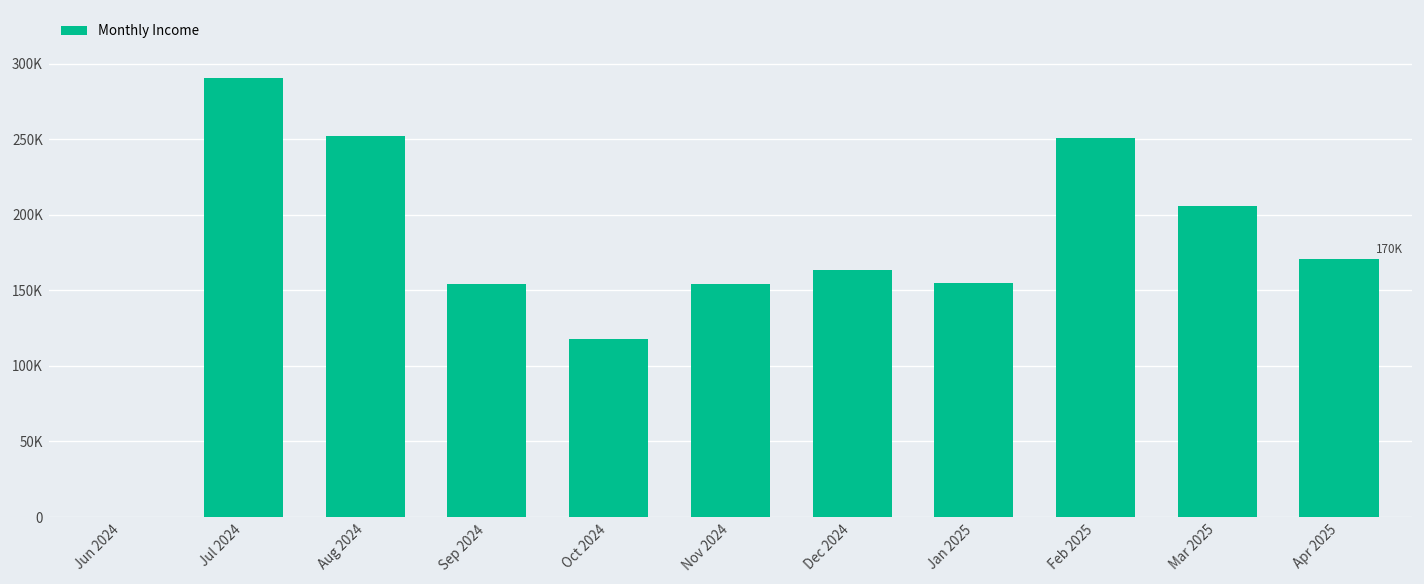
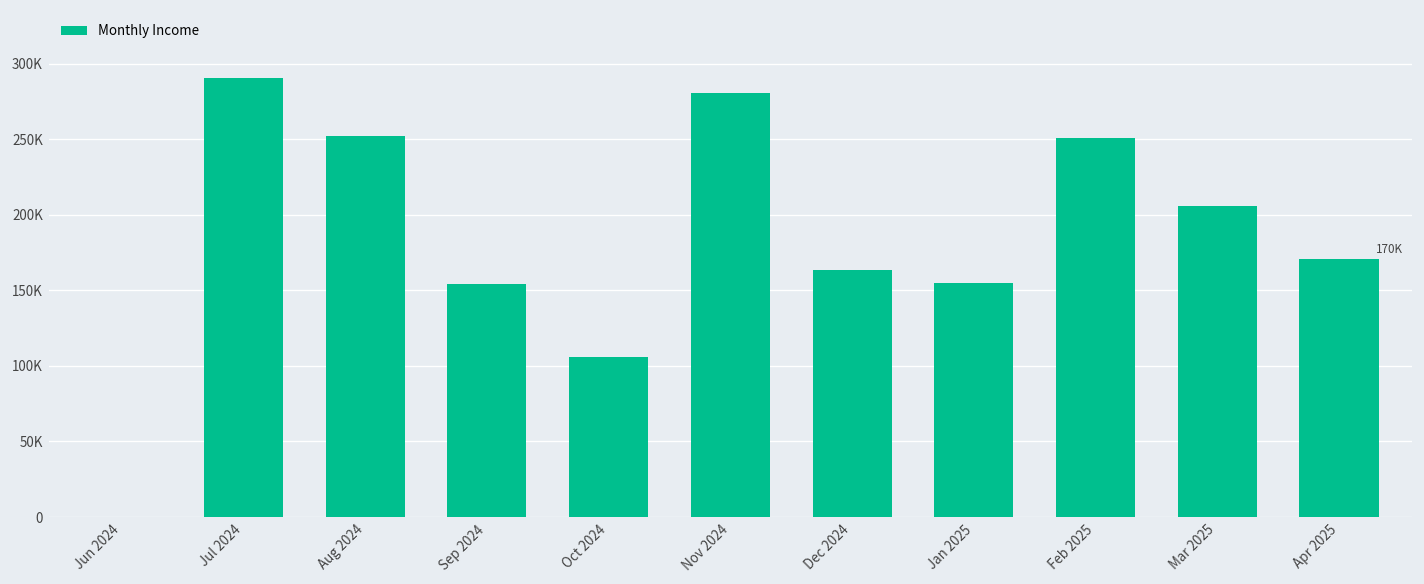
  {
    "Jun 2024": 0,
    "Jul 2024": 291000,
    "Aug 2024": 252000,
    "Sep 2024": 154000,
-   "Oct 2024": 118000,
-   "Nov 2024": 154000,
+   "Oct 2024": 106000,
+   "Nov 2024": 281000,
    "Dec 2024": 163000,
    "Jan 2025": 155000,
    "Feb 2025": 251000,
    "Mar 2025": 206000,
    "Apr 2025": 171000
  }
